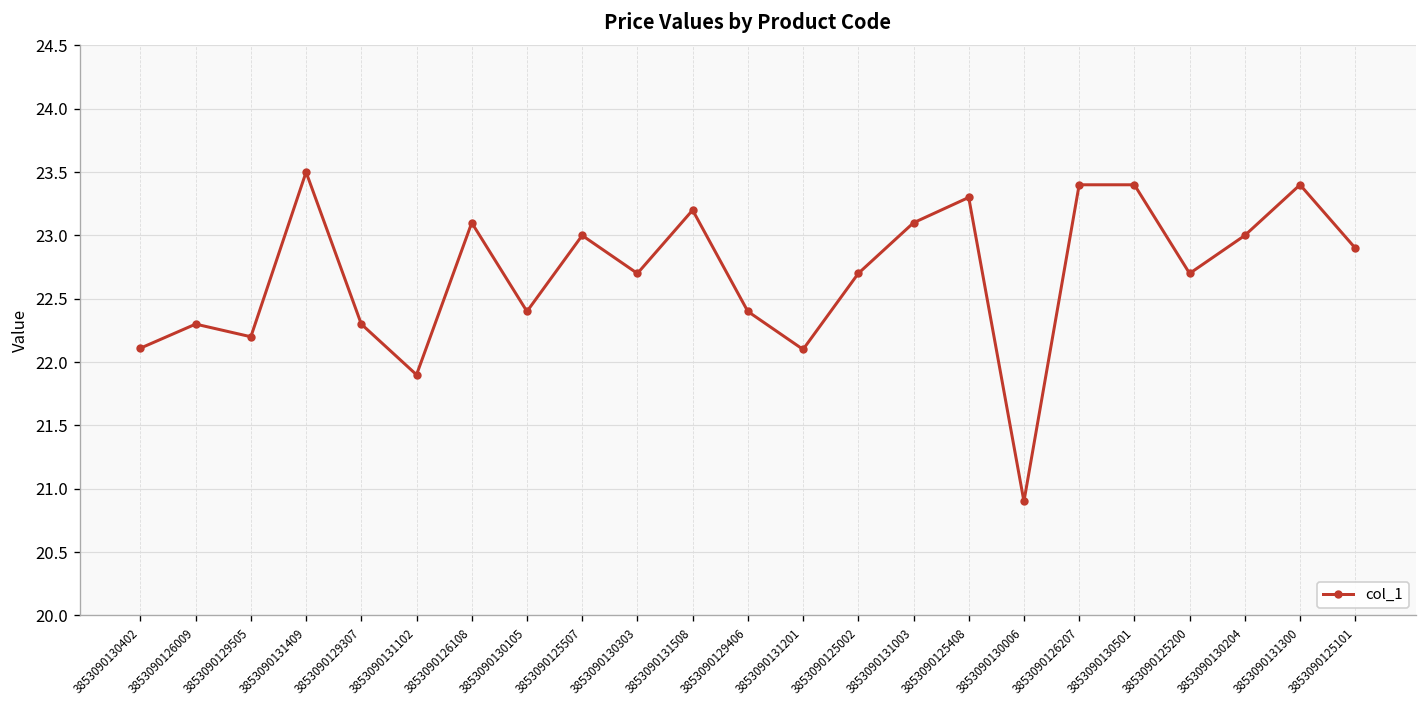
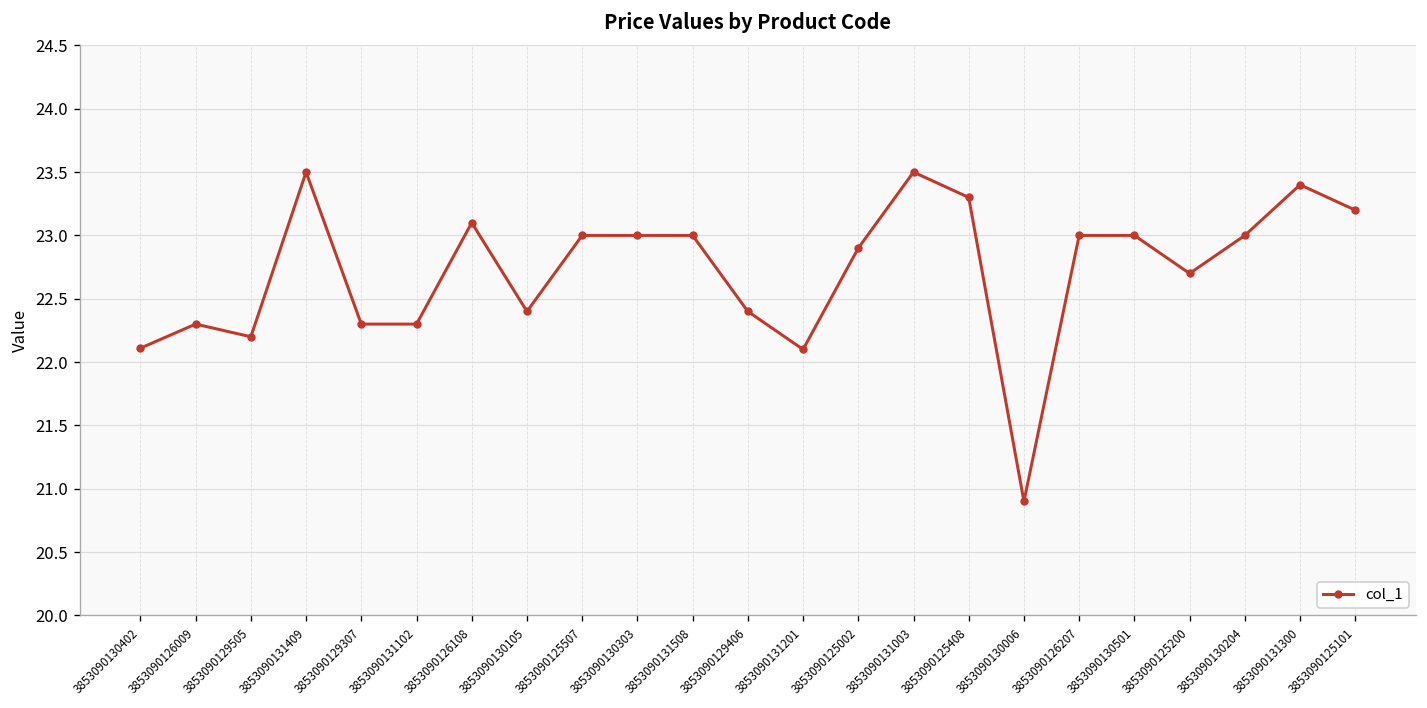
  {
    "3853090130402": 22.1,
    "3853090126009": 22.3,
    "3853090129505": 22.2,
    "3853090131409": 23.5,
    "3853090129307": 22.3,
-   "3853090131102": 21.9,
+   "3853090131102": 22.3,
    "3853090126108": 23.1,
    "3853090130105": 22.4,
    "3853090125507": 23.0,
-   "3853090130303": 22.7,
-   "3853090131508": 23.2,
+   "3853090130303": 23.0,
+   "3853090131508": 23.0,
    "3853090129406": 22.4,
    "3853090131201": 22.1,
-   "3853090125002": 22.7,
-   "3853090131003": 23.1,
+   "3853090125002": 22.9,
+   "3853090131003": 23.5,
    "3853090125408": 23.3,
    "3853090130006": 20.9,
-   "3853090126207": 23.4,
-   "3853090130501": 23.4,
+   "3853090126207": 23.0,
+   "3853090130501": 23.0,
    "3853090125200": 22.7,
    "3853090130204": 23.0,
    "3853090131300": 23.4,
-   "3853090125101": 22.9
+   "3853090125101": 23.2
  }
